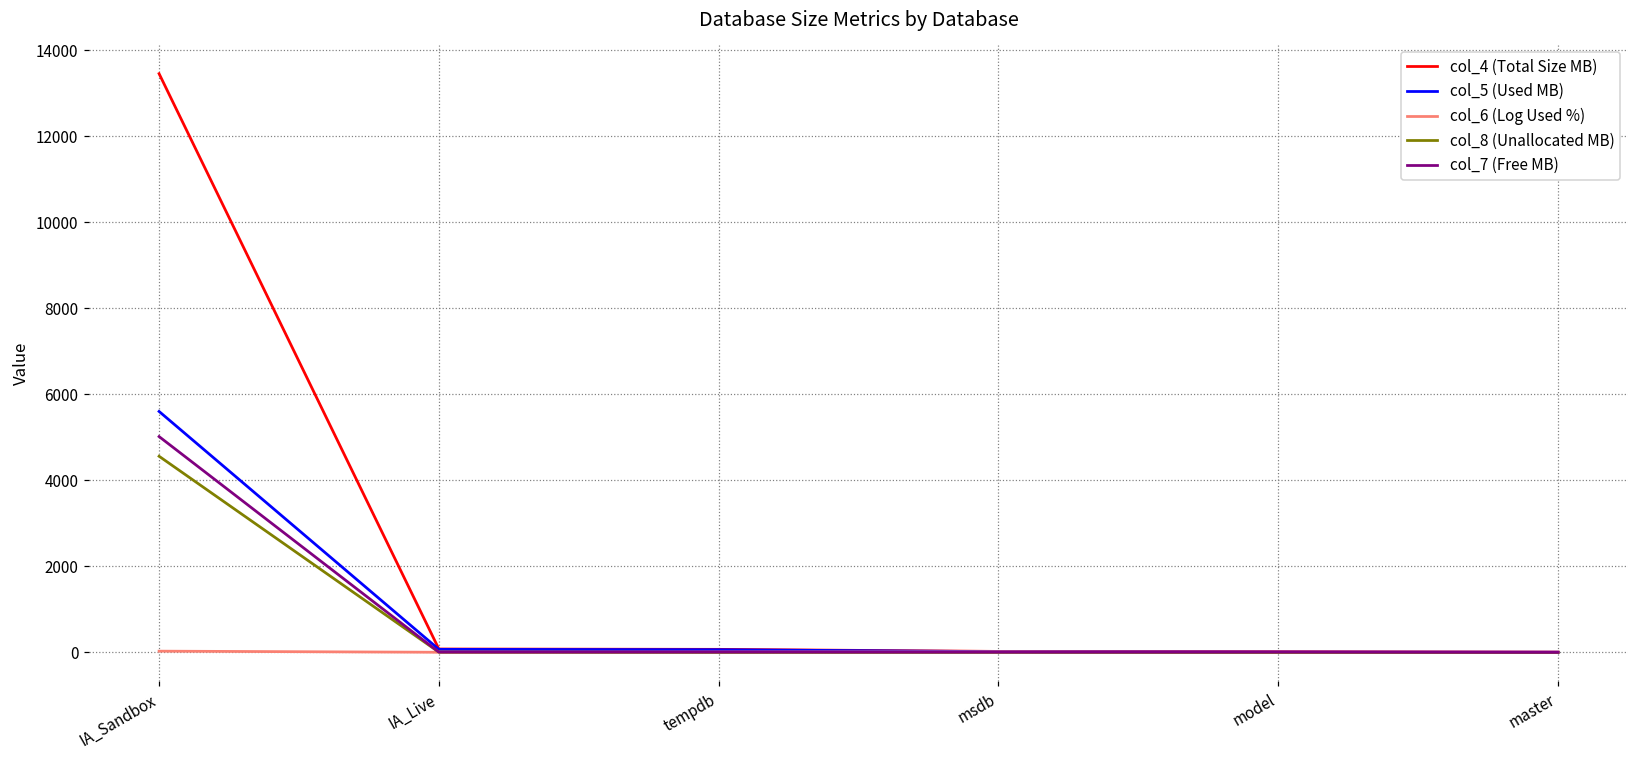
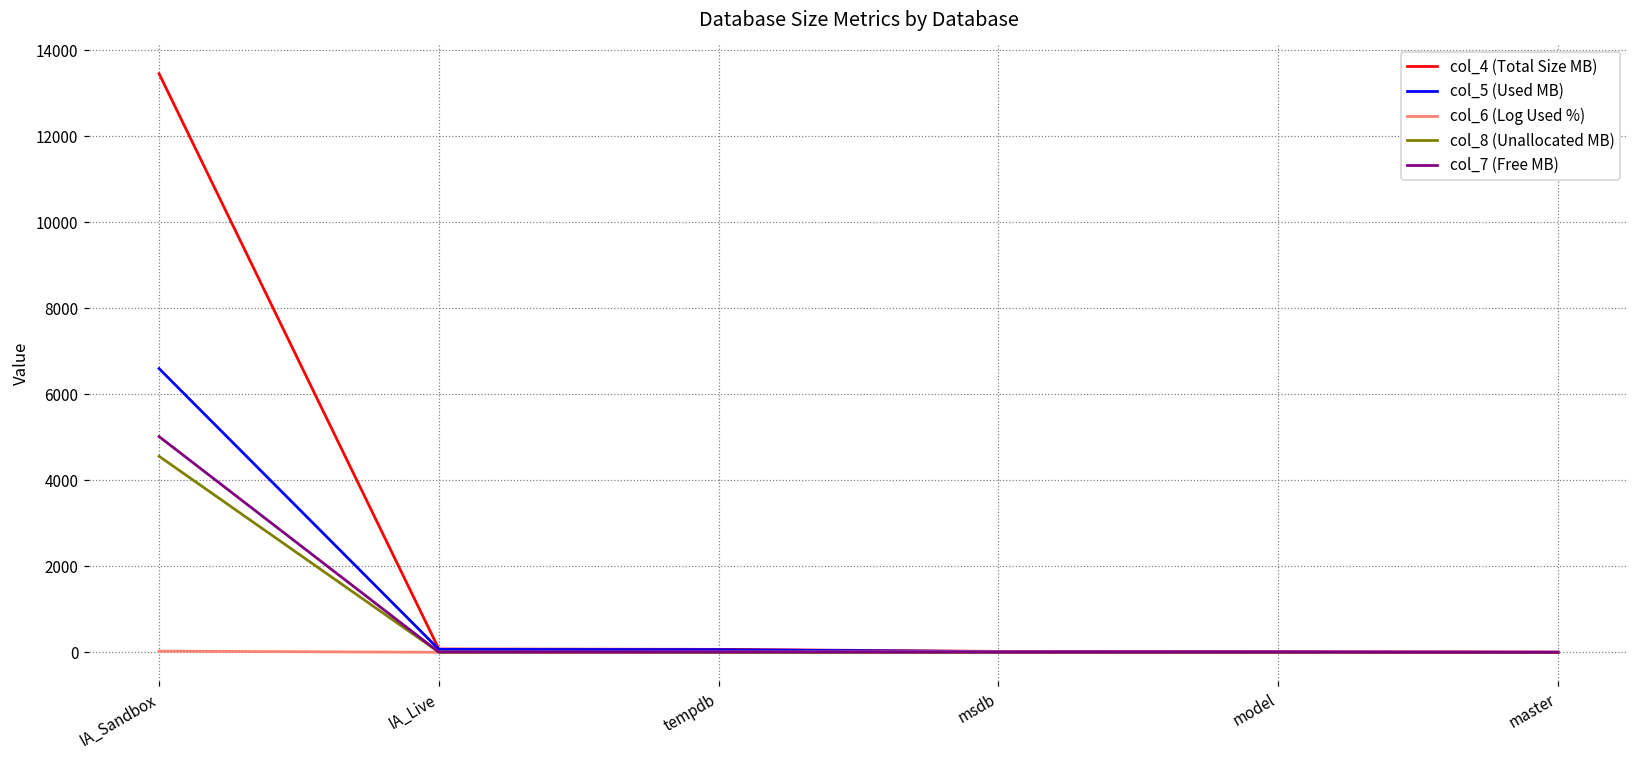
  {
    "col_4 (Total Size MB)": {
      "IA_Sandbox": 13500
    },
    "col_5 (Used MB)": {
-     "IA_Sandbox": 5600
+     "IA_Sandbox": 6600
    },
    "col_6 (Log Used %)": {
      "IA_Sandbox": 0
    },
    "col_8 (Unallocated MB)": {
      "IA_Sandbox": 4600
    },
    "col_7 (Free MB)": {
      "IA_Sandbox": 5000
    }
  }
